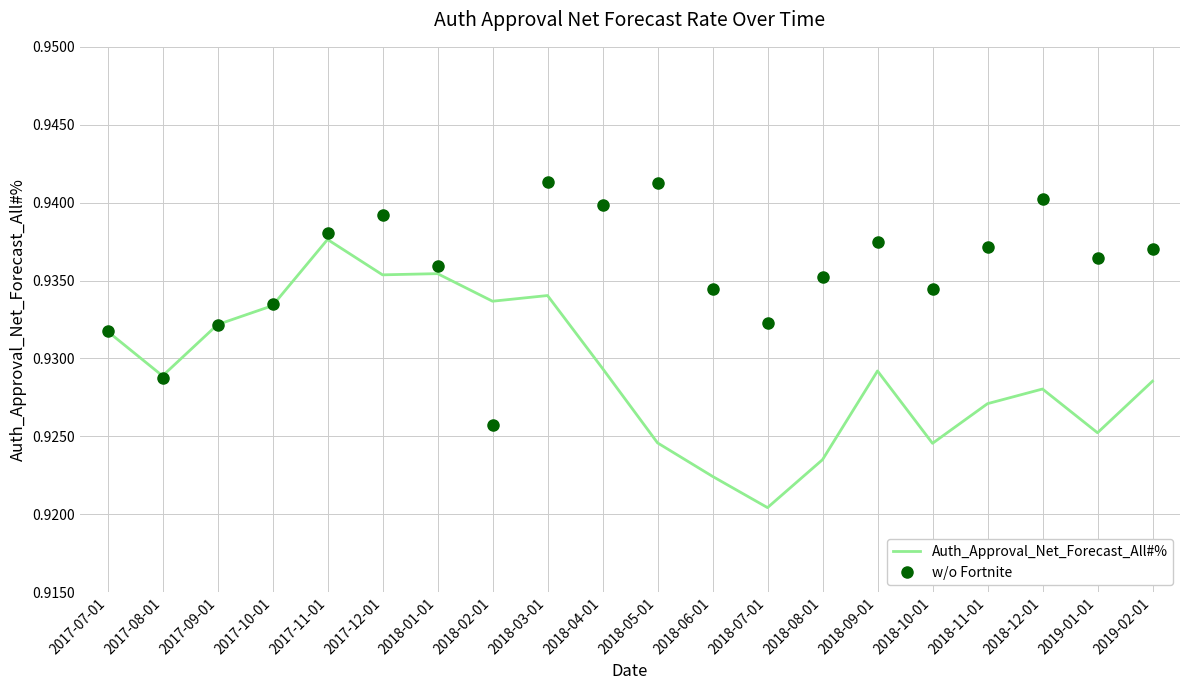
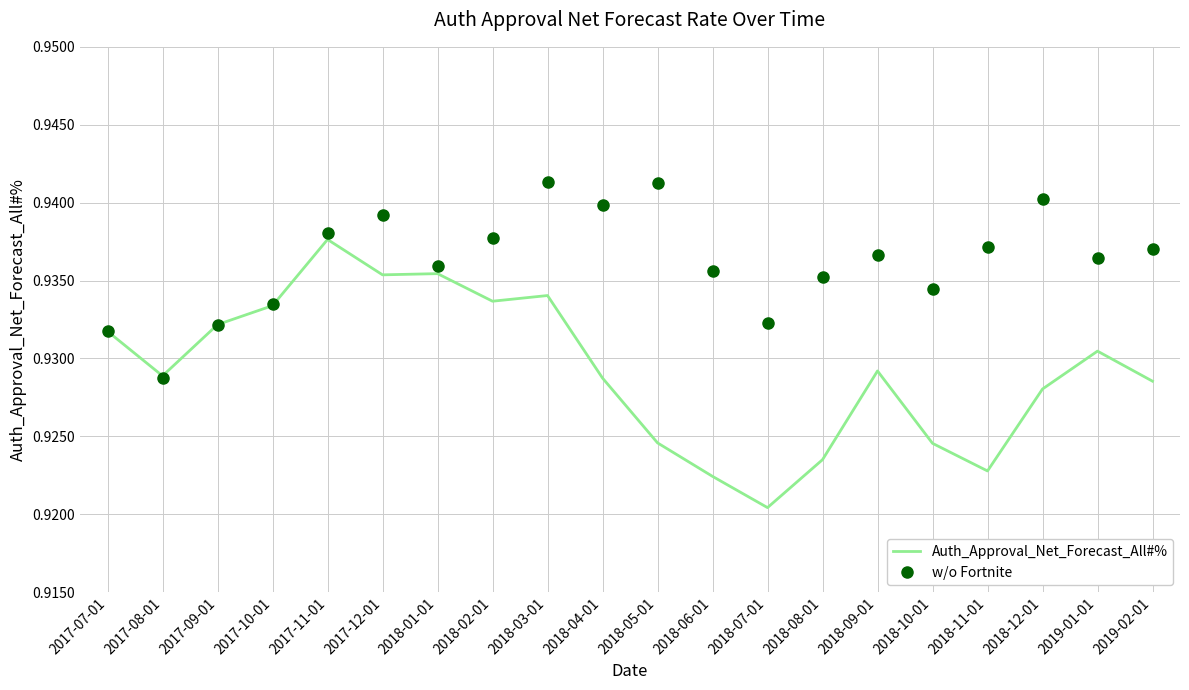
  {
    "Auth_Approval_Net_Forecast_All#%": {
      "2017-11-01": 0.9376,
      "2017-12-01": 0.9354,
      "2018-01-01": 0.9354,
      "2018-02-01": 0.9337,
      "2018-03-01": 0.9340,
-     "2018-04-01": 0.9294,
+     "2018-04-01": 0.9287,
      "2018-05-01": 0.9246,
      "2018-06-01": 0.9224,
      "2018-07-01": 0.9204,
      "2018-08-01": 0.9235,
      "2018-09-01": 0.9292,
      "2018-10-01": 0.9246,
-     "2018-11-01": 0.9271,
+     "2018-11-01": 0.9228,
      "2018-12-01": 0.9280,
-     "2019-01-01": 0.9252,
+     "2019-01-01": 0.9305,
      "2019-02-01": 0.9285
    },
    "w/o Fortnite": {
      "2017-11-01": 0.9381,
      "2017-12-01": 0.9392,
      "2018-01-01": 0.9359,
-     "2018-02-01": 0.9257,
+     "2018-02-01": 0.9377,
      "2018-03-01": 0.9413,
      "2018-04-01": 0.9399,
      "2018-05-01": 0.9413,
-     "2018-06-01": 0.9345,
+     "2018-06-01": 0.9356,
      "2018-07-01": 0.9323,
      "2018-08-01": 0.9352,
-     "2018-09-01": 0.9375,
+     "2018-09-01": 0.9366,
      "2018-10-01": 0.9345,
      "2018-11-01": 0.9372,
      "2018-12-01": 0.9402,
      "2019-01-01": 0.9364,
      "2019-02-01": 0.9370
    }
  }
